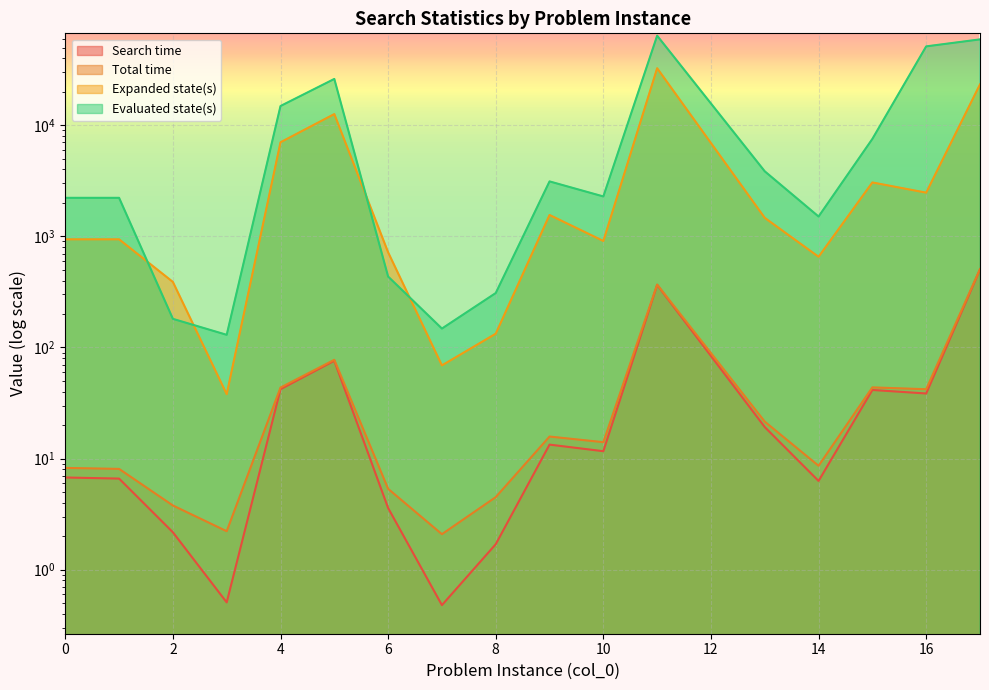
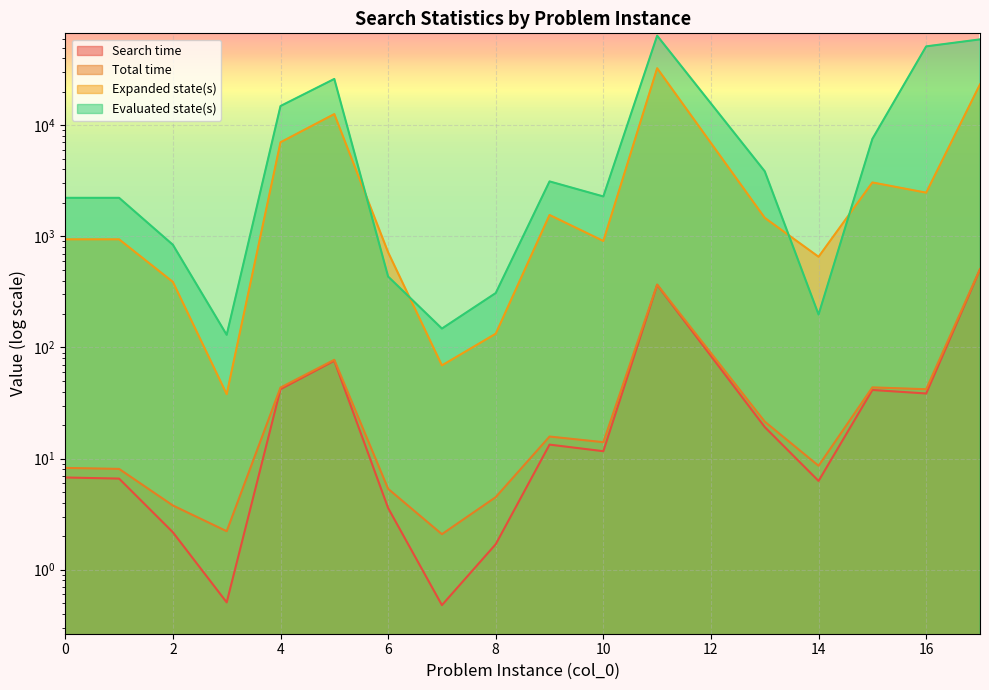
  {
    "Evaluated state(s)": {
      "0": 2200,
-     "2": 180,
+     "2": 800,
      "4": 15000,
      "6": 440,
      "8": 310,
      "10": 2300,
-     "14": 1500,
+     "14": 200,
      "16": 50000
    }
  }
